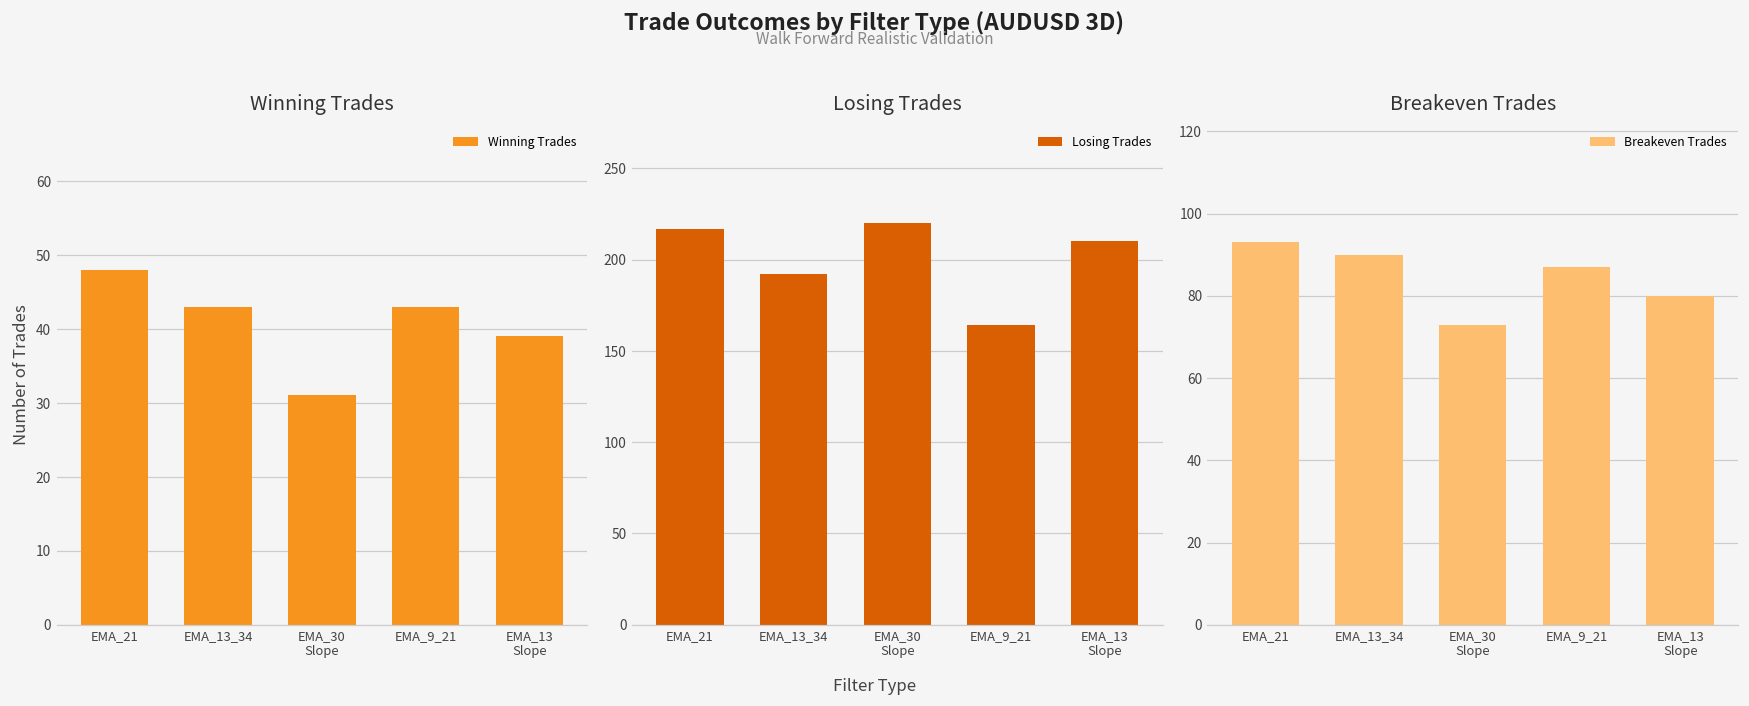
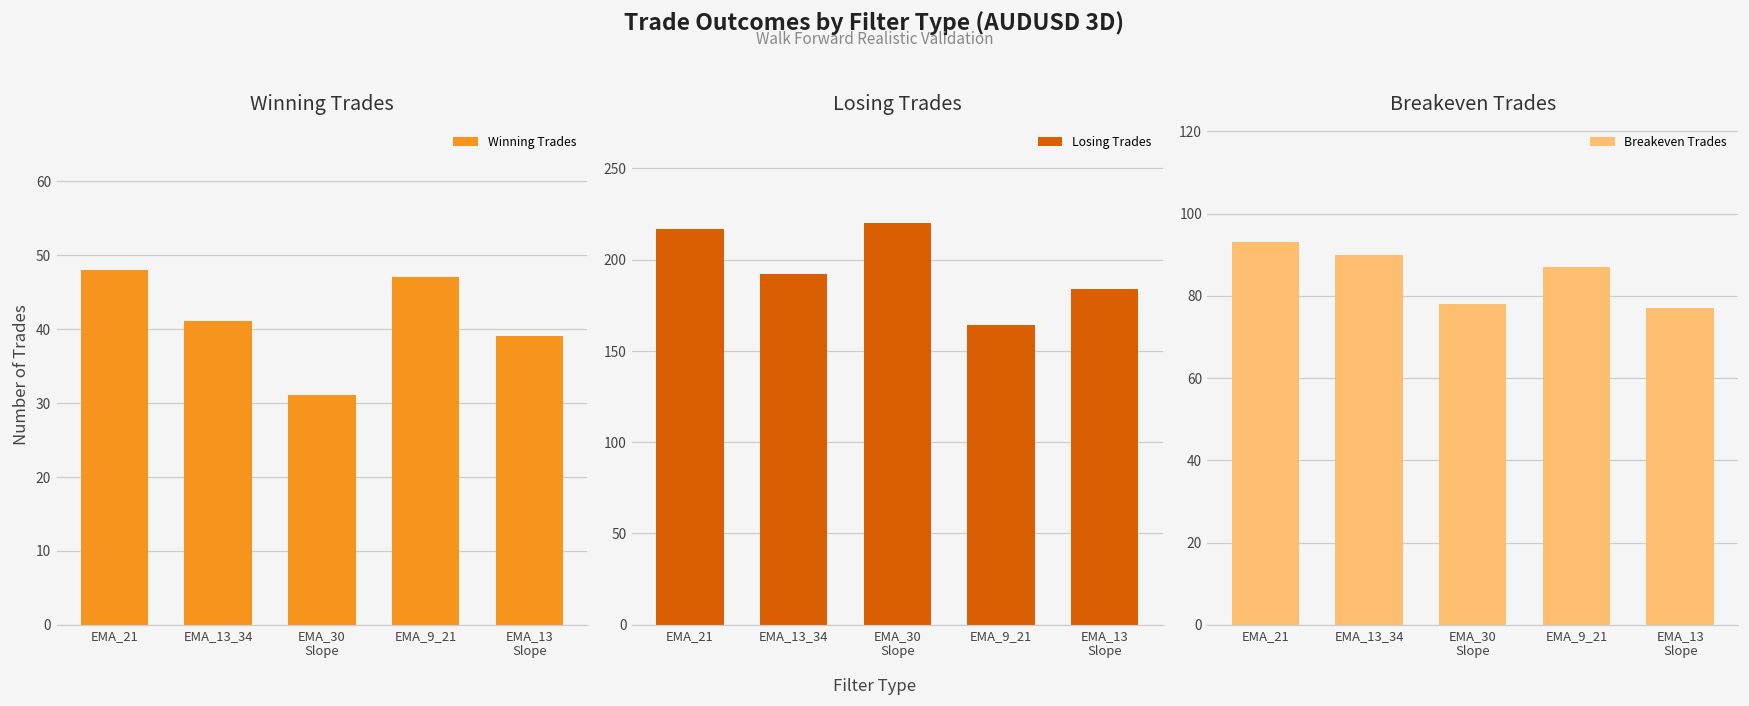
  {
    "Winning Trades": {
      "EMA_21": 48,
-     "EMA_13_34": 43,
+     "EMA_13_34": 41,
      "EMA_30 Slope": 31,
-     "EMA_9_21": 43,
+     "EMA_9_21": 47,
      "EMA_13 Slope": 39
    },
    "Losing Trades": {
      "EMA_21": 217,
      "EMA_13_34": 192,
      "EMA_30 Slope": 220,
      "EMA_9_21": 164,
-     "EMA_13 Slope": 210
+     "EMA_13 Slope": 184
    },
    "Breakeven Trades": {
      "EMA_21": 93,
      "EMA_13_34": 90,
-     "EMA_30 Slope": 73,
+     "EMA_30 Slope": 78,
      "EMA_9_21": 87,
-     "EMA_13 Slope": 80
+     "EMA_13 Slope": 77
    }
  }
